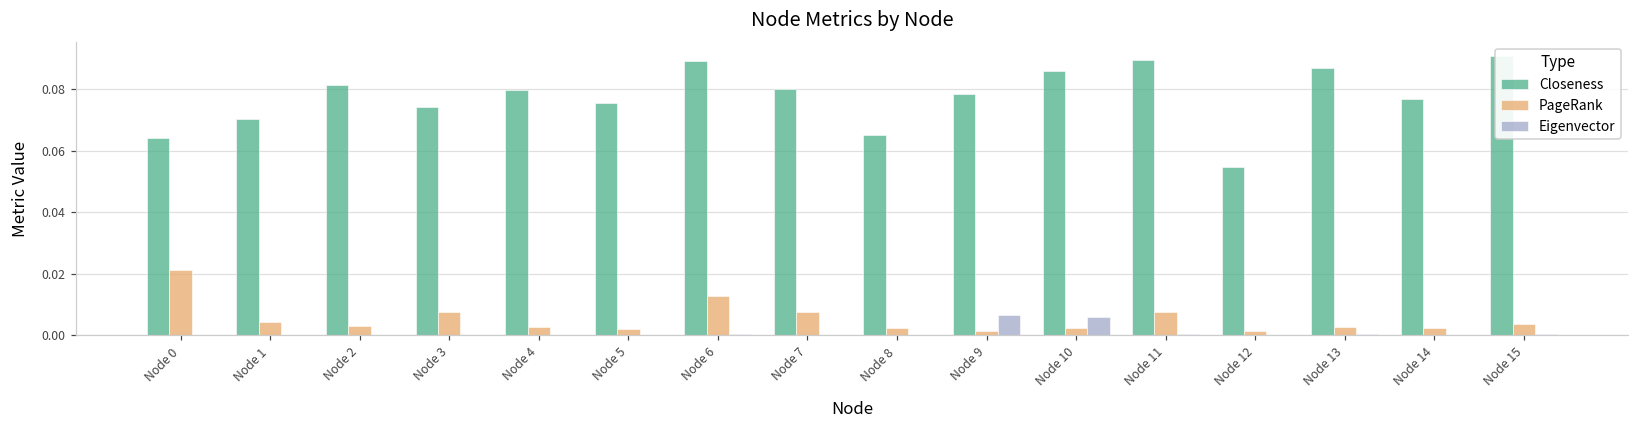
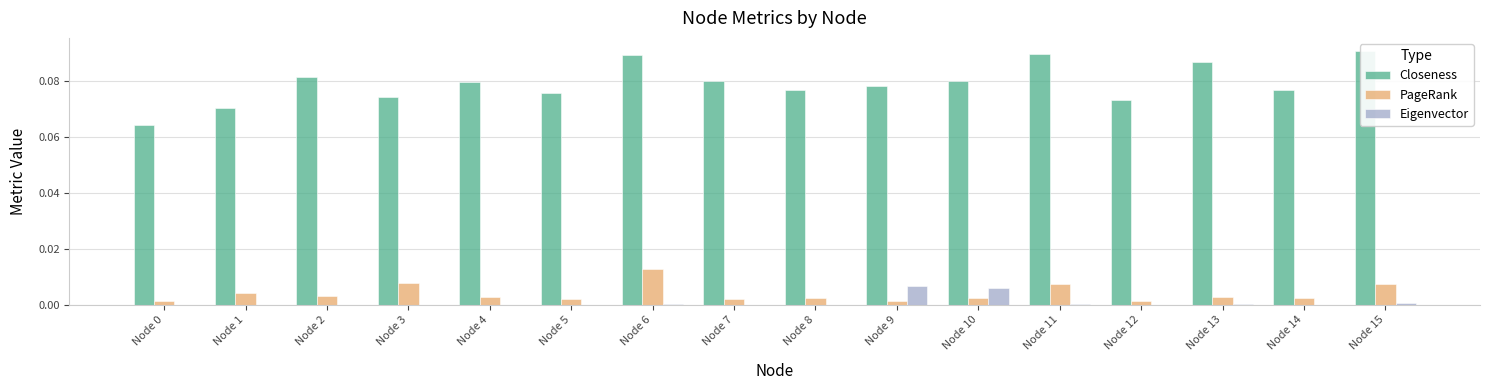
  {
    "Closeness": {
      "Node 0": 0.064,
      "Node 1": 0.070,
      "Node 2": 0.082,
      "Node 3": 0.074,
      "Node 4": 0.080,
      "Node 5": 0.076,
      "Node 6": 0.089,
      "Node 7": 0.080,
-     "Node 8": 0.065,
+     "Node 8": 0.077,
      "Node 9": 0.078,
-     "Node 10": 0.086,
+     "Node 10": 0.080,
      "Node 11": 0.090,
-     "Node 12": 0.055,
+     "Node 12": 0.073,
      "Node 13": 0.087,
      "Node 14": 0.077
    },
    "PageRank": {
-     "Node 0": 0.021,
+     "Node 0": 0.002,
      "Node 1": 0.004,
      "Node 2": 0.003,
      "Node 3": 0.008,
      "Node 4": 0.003,
      "Node 5": 0.002,
      "Node 6": 0.013,
-     "Node 7": 0.007,
+     "Node 7": 0.002,
      "Node 8": 0.002,
      "Node 9": 0.002,
      "Node 10": 0.002,
      "Node 11": 0.008,
      "Node 12": 0.001,
      "Node 13": 0.003,
      "Node 14": 0.003,
-     "Node 15": 0.004
+     "Node 15": 0.008
    },
    "Eigenvector": {
      "Node 9": 0.007,
      "Node 10": 0.006
    }
  }
